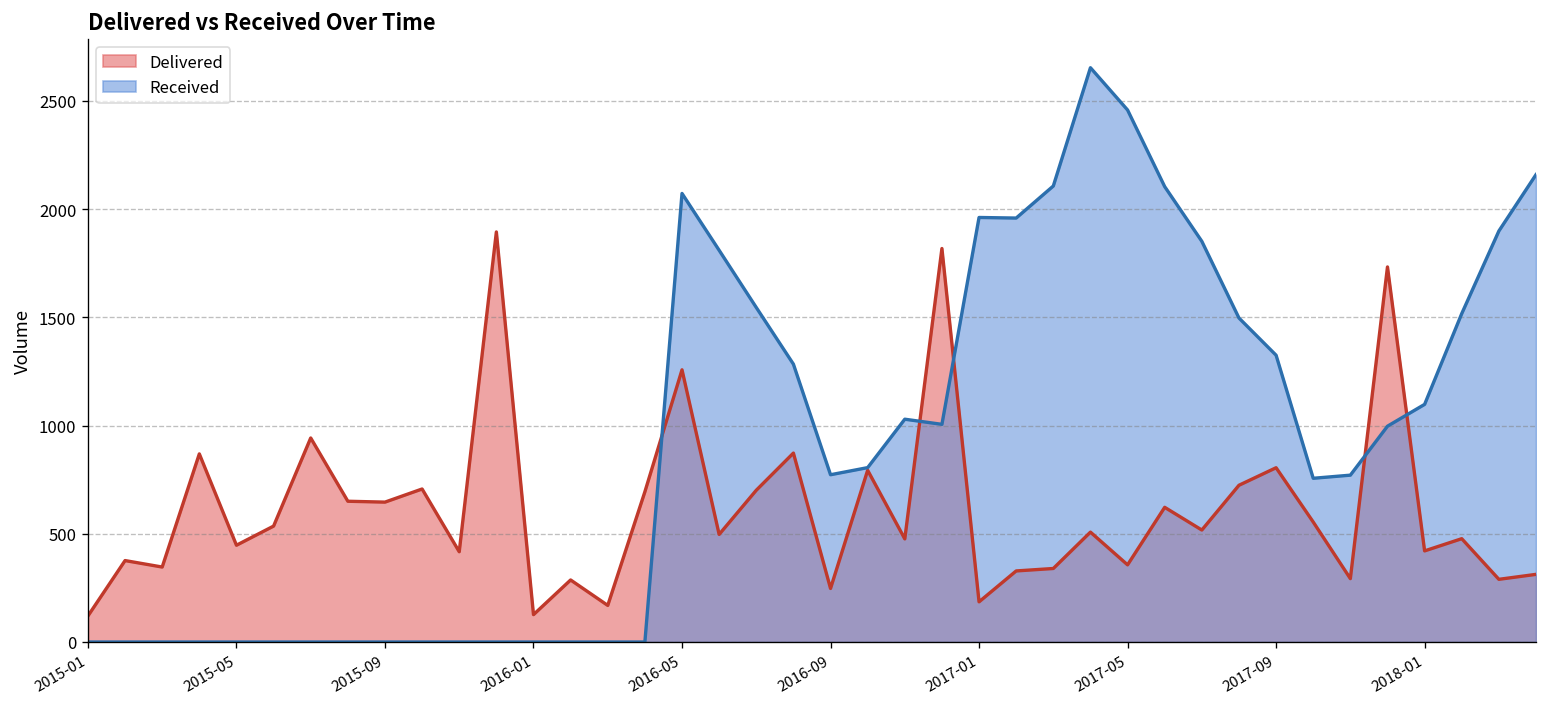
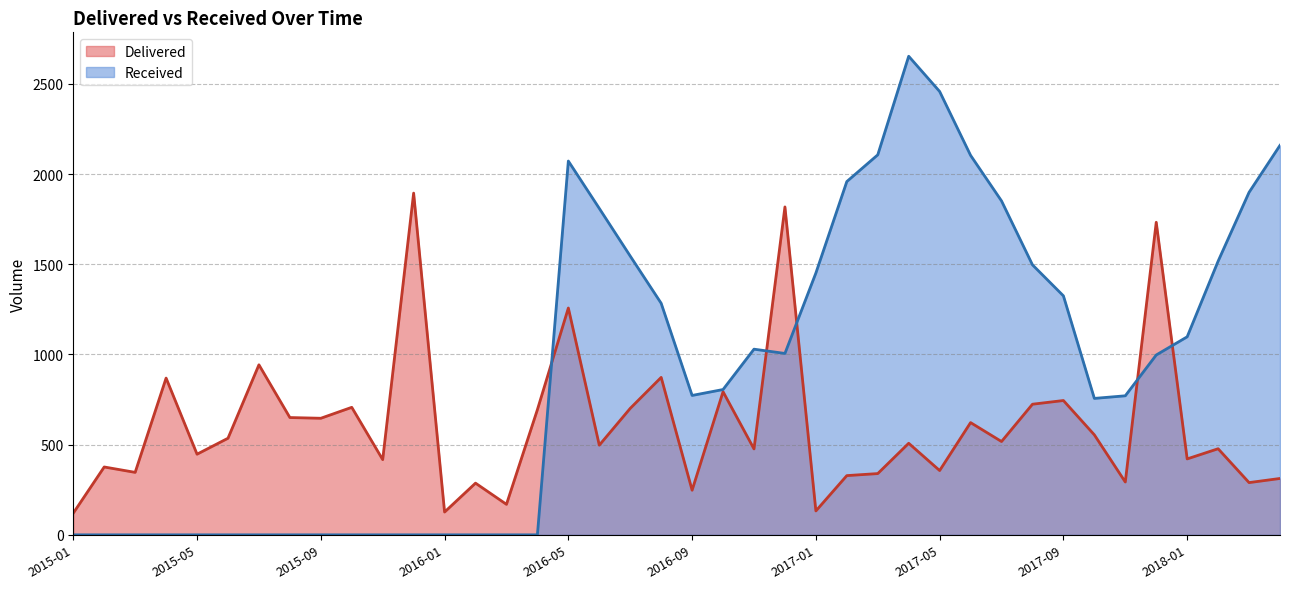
  {
    "Delivered": {
      "2015-01": 120,
      "2015-05": 450,
      "2015-09": 650,
      "2016-01": 130,
      "2016-05": 1260,
      "2016-09": 250,
-     "2017-01": 190,
+     "2017-01": 130,
      "2017-05": 360,
-     "2017-09": 810,
+     "2017-09": 740,
      "2018-01": 420
    },
    "Received": {
      "2015-01": 0,
      "2015-05": 0,
      "2015-09": 0,
      "2016-01": 0,
      "2016-05": 2070,
      "2016-09": 770,
-     "2017-01": 1960,
+     "2017-01": 1450,
      "2017-05": 2460,
      "2017-09": 1330,
      "2018-01": 1100
    }
  }
